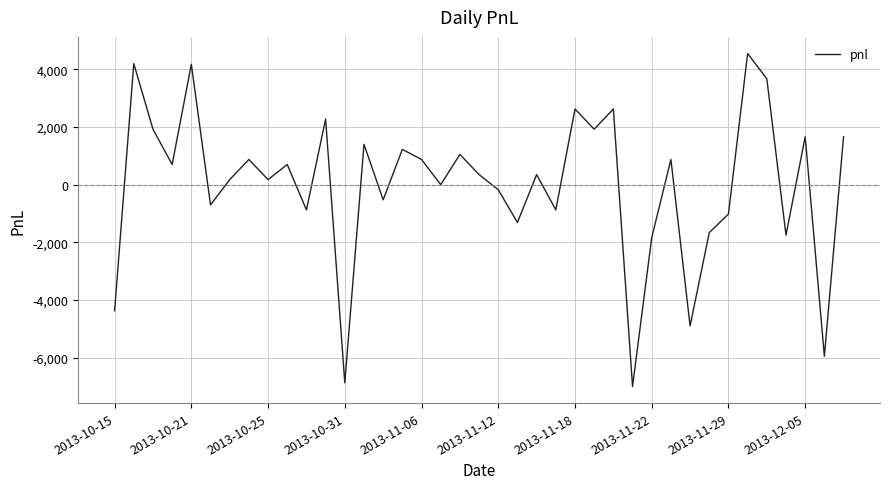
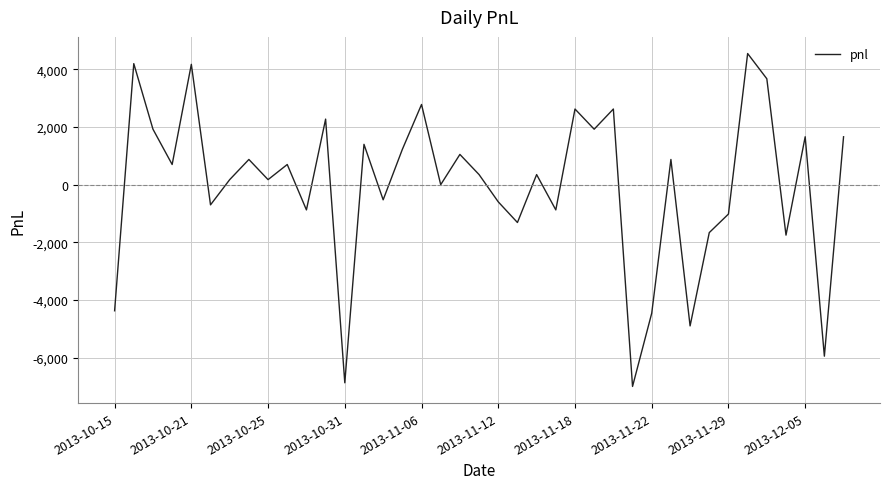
  {
    "2013-10-15": "-4,400",
    "2013-10-21": "4,200",
    "2013-10-25": "200",
    "2013-10-31": "-6,900",
-   "2013-11-06": "900",
-   "2013-11-12": "-200",
+   "2013-11-06": "2,800",
+   "2013-11-12": "-600",
    "2013-11-18": "2,600",
-   "2013-11-22": "-1,800",
+   "2013-11-22": "-4,500",
    "2013-11-29": "-1,000",
    "2013-12-05": "1,700"
  }
